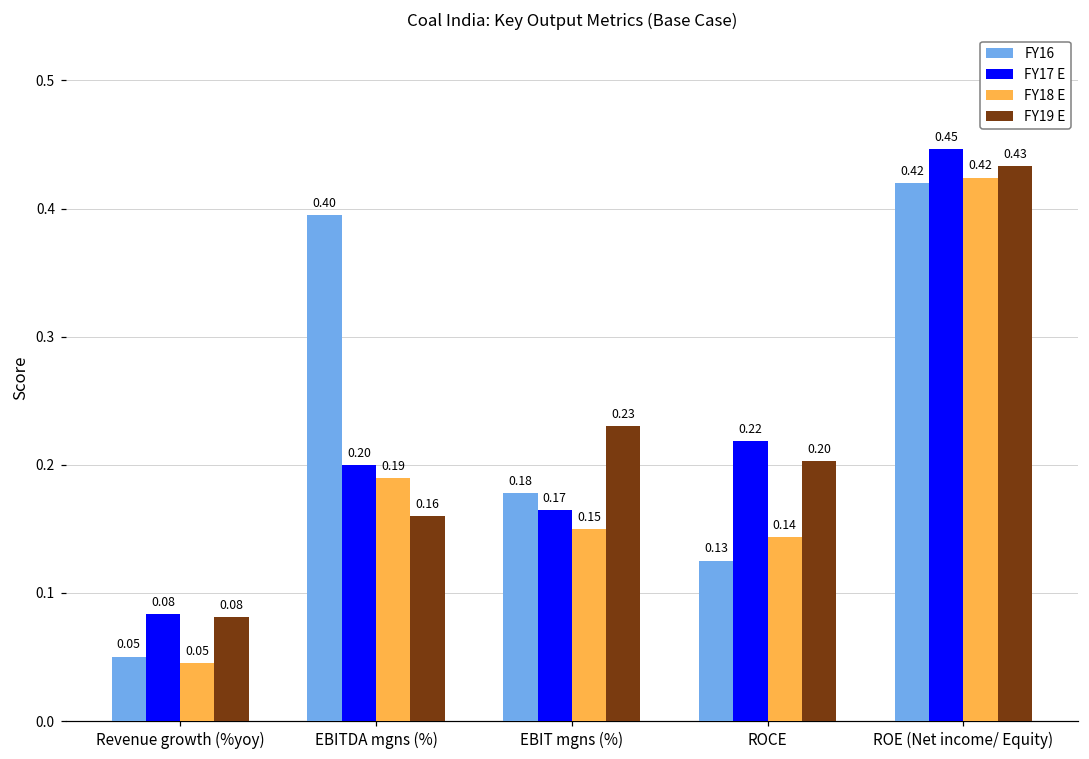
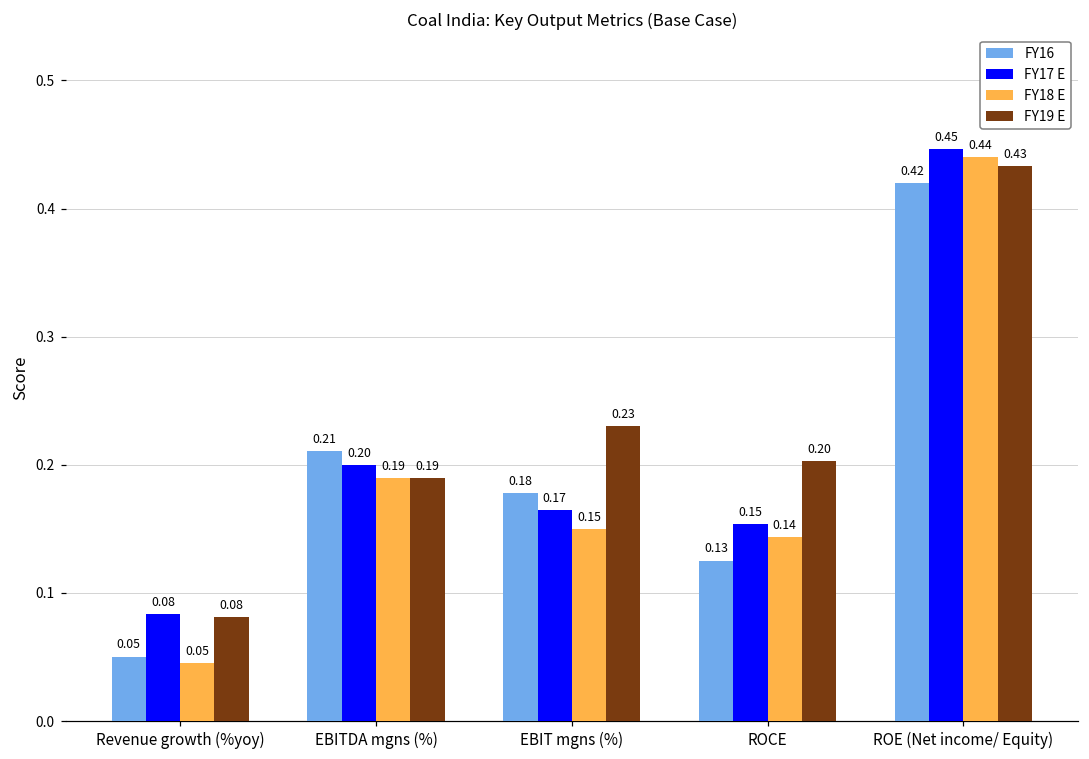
  {
    "FY16": {
      "Revenue growth (%yoy)": 0.05,
-     "EBITDA mgns (%)": 0.40,
+     "EBITDA mgns (%)": 0.21,
      "EBIT mgns (%)": 0.18,
      "ROCE": 0.13,
      "ROE (Net income/ Equity)": 0.42
    },
    "FY17 E": {
      "Revenue growth (%yoy)": 0.08,
      "EBITDA mgns (%)": 0.20,
      "EBIT mgns (%)": 0.17,
-     "ROCE": 0.22,
+     "ROCE": 0.15,
      "ROE (Net income/ Equity)": 0.45
    },
    "FY18 E": {
      "Revenue growth (%yoy)": 0.05,
      "EBITDA mgns (%)": 0.19,
      "EBIT mgns (%)": 0.15,
      "ROCE": 0.14,
-     "ROE (Net income/ Equity)": 0.42
+     "ROE (Net income/ Equity)": 0.44
    },
    "FY19 E": {
      "Revenue growth (%yoy)": 0.08,
-     "EBITDA mgns (%)": 0.16,
+     "EBITDA mgns (%)": 0.19,
      "EBIT mgns (%)": 0.23,
      "ROCE": 0.20,
      "ROE (Net income/ Equity)": 0.43
    }
  }
